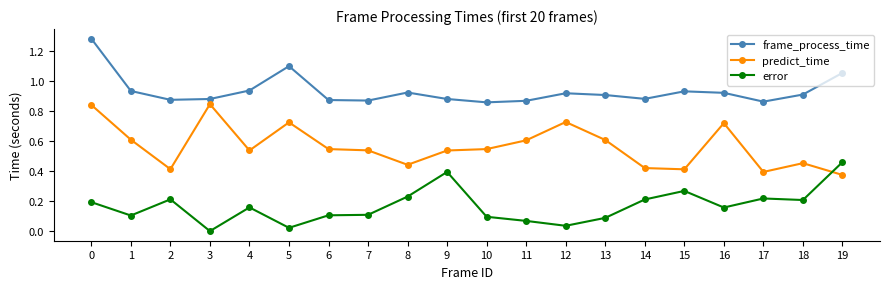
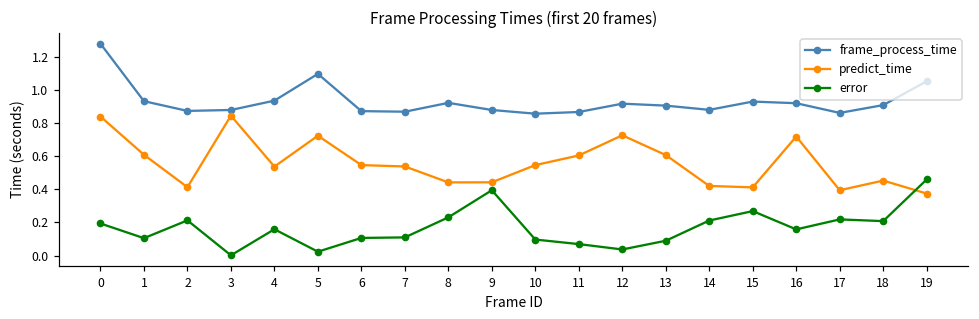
  {
    "frame_process_time": {
      "0": 1.28,
      "1": 0.93,
      "2": 0.87,
      "3": 0.88,
      "4": 0.93,
      "5": 1.10,
      "6": 0.87,
      "7": 0.87,
      "8": 0.92,
      "9": 0.88,
      "10": 0.86,
      "11": 0.87,
      "12": 0.92,
      "13": 0.90,
      "14": 0.88,
      "15": 0.93,
      "16": 0.92,
      "17": 0.86,
      "18": 0.91
    },
    "predict_time": {
      "0": 0.84,
      "1": 0.61,
      "2": 0.41,
      "3": 0.84,
      "4": 0.54,
      "5": 0.72,
      "6": 0.55,
      "7": 0.54,
      "8": 0.44,
-     "9": 0.54,
+     "9": 0.44,
      "10": 0.55,
      "11": 0.60,
      "12": 0.73,
      "13": 0.61,
      "14": 0.42,
      "15": 0.41,
      "16": 0.72,
      "17": 0.39,
      "18": 0.45,
      "19": 0.37
    },
    "error": {
      "0": 0.19,
      "1": 0.10,
      "2": 0.21,
      "3": 0.00,
      "4": 0.16,
      "5": 0.02,
      "6": 0.11,
      "7": 0.11,
      "8": 0.23,
      "9": 0.39,
      "10": 0.10,
      "11": 0.07,
      "12": 0.04,
      "13": 0.09,
      "14": 0.21,
      "15": 0.27,
      "16": 0.16,
      "17": 0.22,
      "18": 0.21,
      "19": 0.46
    }
  }
